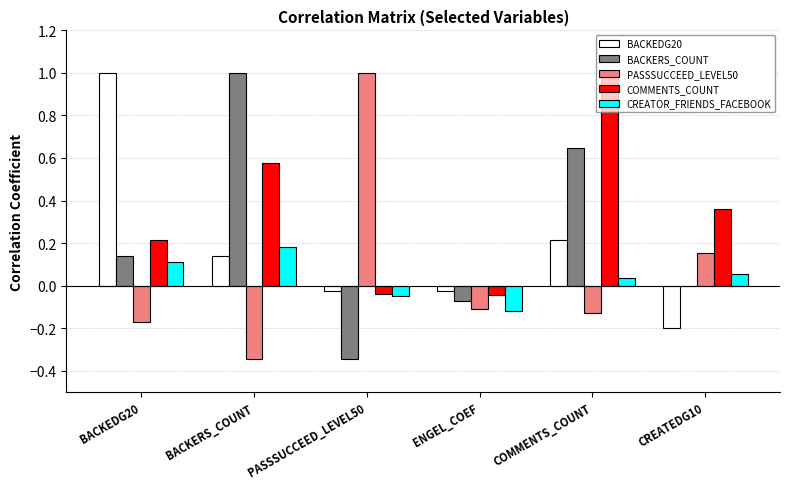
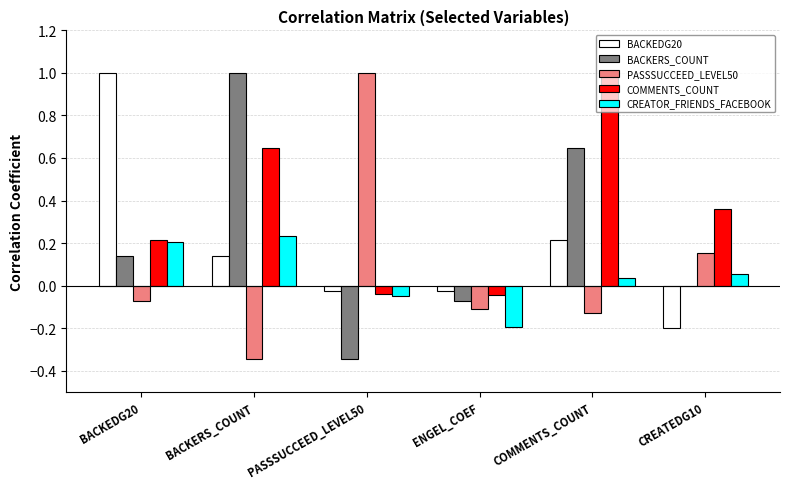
  {
    "BACKEDG20": {
      "BACKEDG20": 1.00,
      "BACKERS_COUNT": 0.14,
      "PASSSUCCEED_LEVEL50": -0.03,
      "ENGEL_COEF": -0.03,
      "COMMENTS_COUNT": 0.21,
      "CREATEDG10": -0.20
    },
    "BACKERS_COUNT": {
      "BACKEDG20": 0.14,
      "BACKERS_COUNT": 1.00,
      "PASSSUCCEED_LEVEL50": -0.35,
      "ENGEL_COEF": -0.07,
      "COMMENTS_COUNT": 0.65
    },
    "PASSSUCCEED_LEVEL50": {
-     "BACKEDG20": -0.17,
+     "BACKEDG20": -0.07,
      "BACKERS_COUNT": -0.35,
      "PASSSUCCEED_LEVEL50": 1.00,
      "ENGEL_COEF": -0.11,
      "COMMENTS_COUNT": -0.13,
      "CREATEDG10": 0.16
    },
    "COMMENTS_COUNT": {
      "BACKEDG20": 0.21,
-     "BACKERS_COUNT": 0.57,
+     "BACKERS_COUNT": 0.65,
      "PASSSUCCEED_LEVEL50": -0.04,
      "ENGEL_COEF": -0.04,
      "CREATEDG10": 0.36
    },
    "CREATOR_FRIENDS_FACEBOOK": {
-     "BACKEDG20": 0.11,
-     "BACKERS_COUNT": 0.18,
+     "BACKEDG20": 0.21,
+     "BACKERS_COUNT": 0.23,
      "PASSSUCCEED_LEVEL50": -0.05,
-     "ENGEL_COEF": -0.12,
+     "ENGEL_COEF": -0.19,
      "COMMENTS_COUNT": 0.04,
      "CREATEDG10": 0.05
    }
  }
